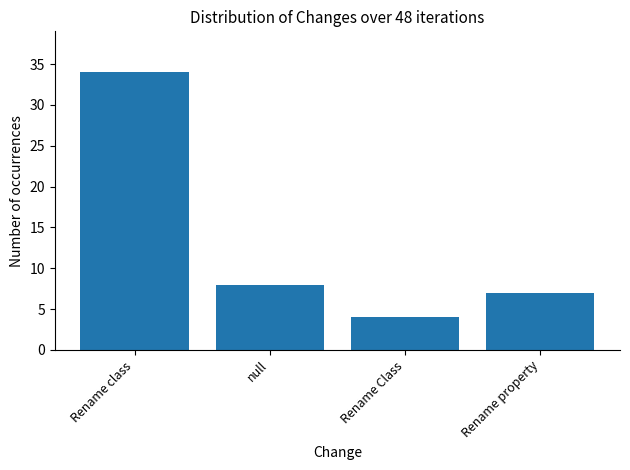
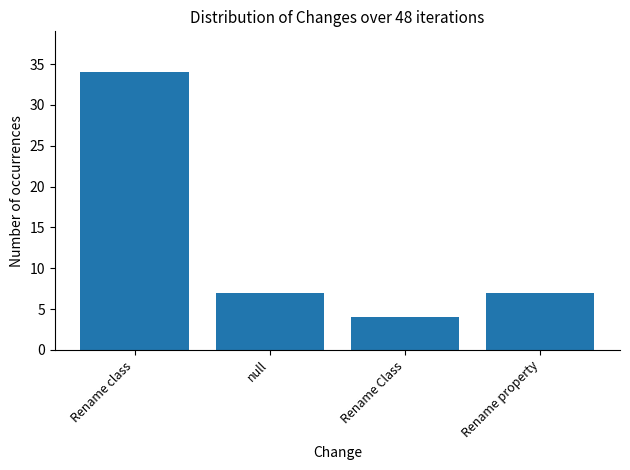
  {
    "Rename class": 34,
-   "null": 8,
+   "null": 7,
    "Rename Class": 4,
    "Rename property": 7
  }
